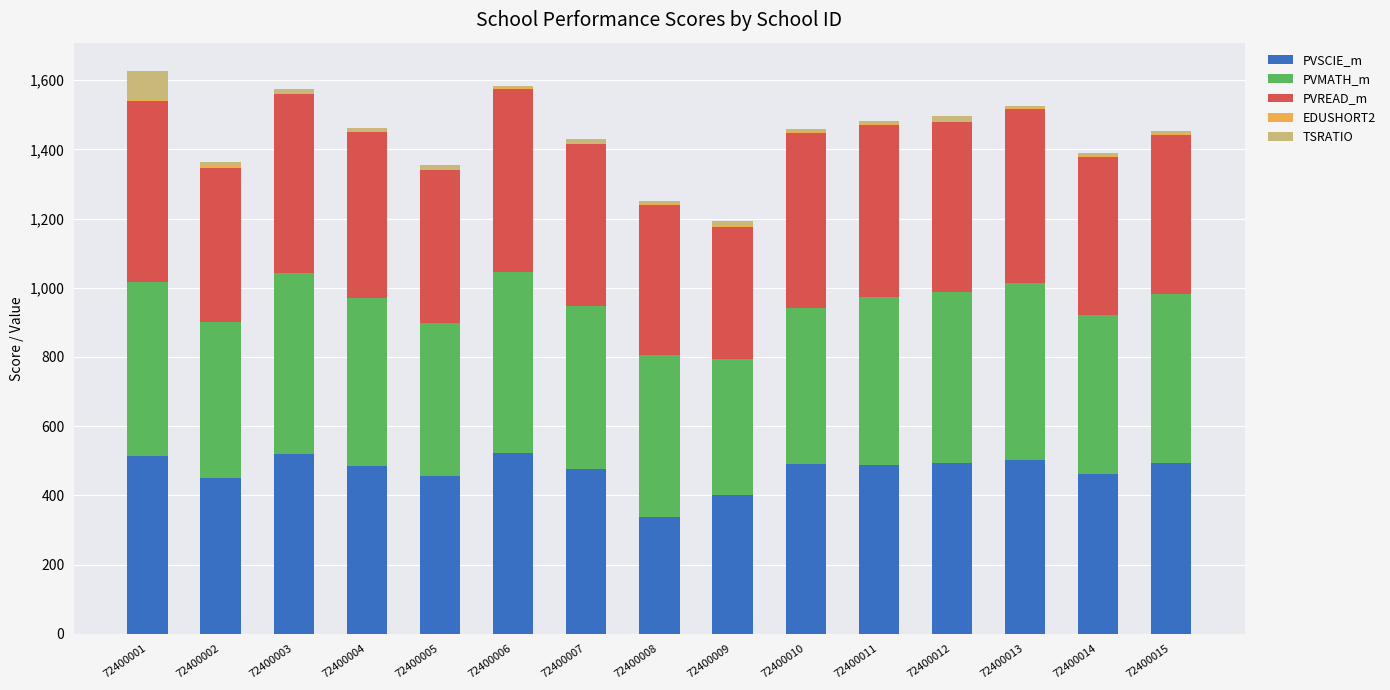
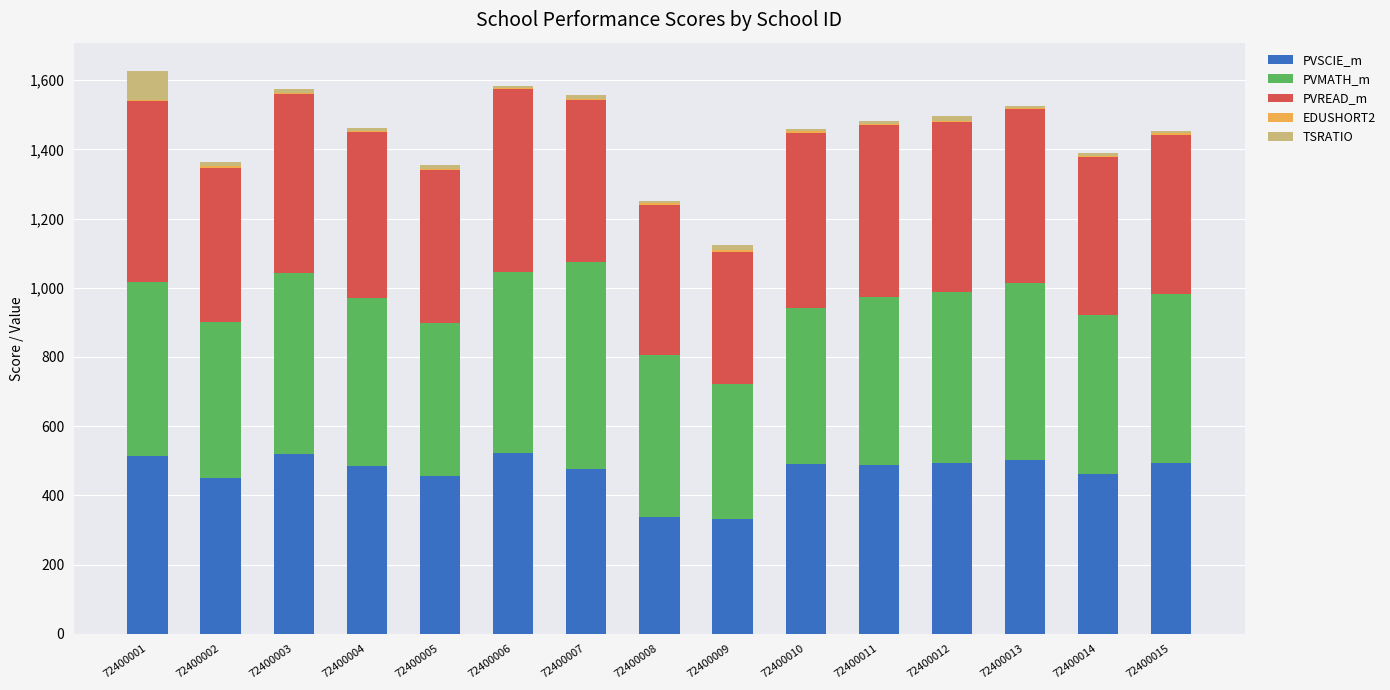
  {
    "PVSCIE_m": {
      "72400001": 510,
      "72400002": 450,
      "72400003": 520,
      "72400004": 490,
      "72400005": 460,
      "72400006": 520,
      "72400007": 480,
      "72400008": 340,
-     "72400009": 400,
+     "72400009": 330,
      "72400010": 490,
      "72400011": 490,
      "72400012": 490,
      "72400013": 500,
      "72400014": 460,
      "72400015": 490
    },
    "PVMATH_m": {
      "72400001": 510,
      "72400002": 450,
      "72400003": 520,
      "72400004": 490,
      "72400005": 440,
      "72400006": 520,
-     "72400007": 470,
+     "72400007": 600,
      "72400008": 470,
      "72400009": 390,
      "72400010": 450,
      "72400011": 490,
      "72400012": 500,
      "72400013": 510,
      "72400014": 460,
      "72400015": 490
    },
    "PVREAD_m": {
      "72400001": 520,
      "72400002": 450,
      "72400003": 520,
      "72400004": 480,
      "72400005": 440,
      "72400006": 530,
      "72400007": 470,
      "72400008": 440,
      "72400009": 380,
      "72400010": 510,
      "72400011": 500,
      "72400012": 490,
      "72400013": 500,
      "72400014": 460,
      "72400015": 460
    },
    "TSRATIO": {
      "72400001": 80,
      "72400002": 10,
      "72400003": 10,
      "72400004": 10,
      "72400005": 10,
      "72400007": 10,
      "72400009": 10,
      "72400011": 10,
      "72400012": 10,
      "72400014": 10
    }
  }
